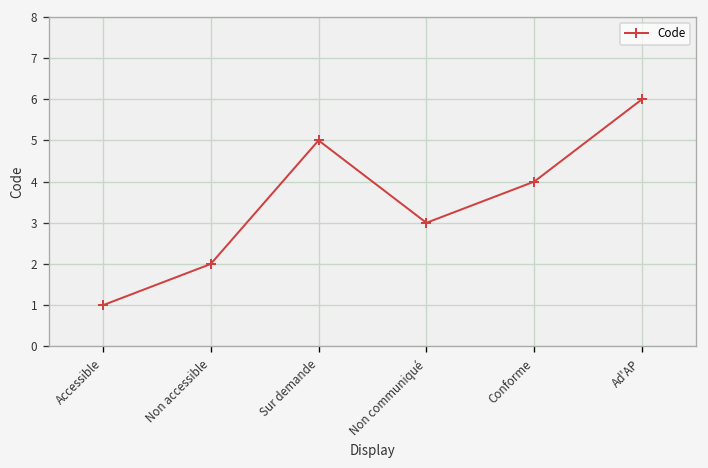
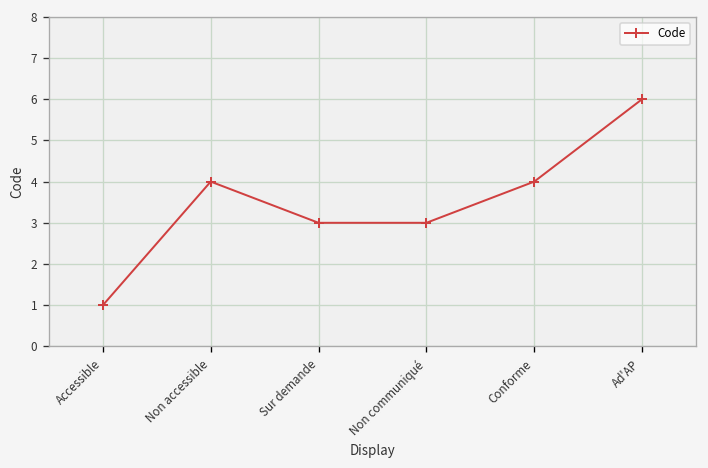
  {
    "Accessible": 1,
-   "Non accessible": 2,
-   "Sur demande": 5,
+   "Non accessible": 4,
+   "Sur demande": 3,
    "Non communiqué": 3,
    "Conforme": 4,
    "Ad'AP": 6
  }
